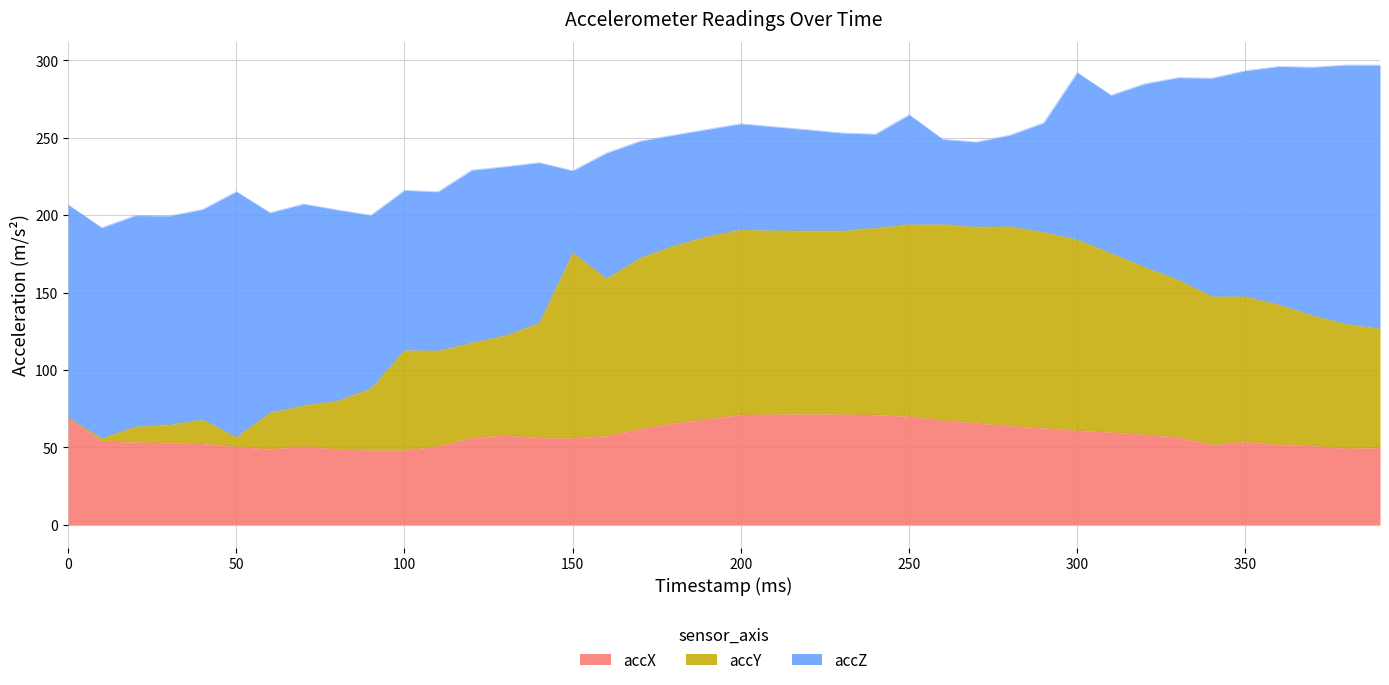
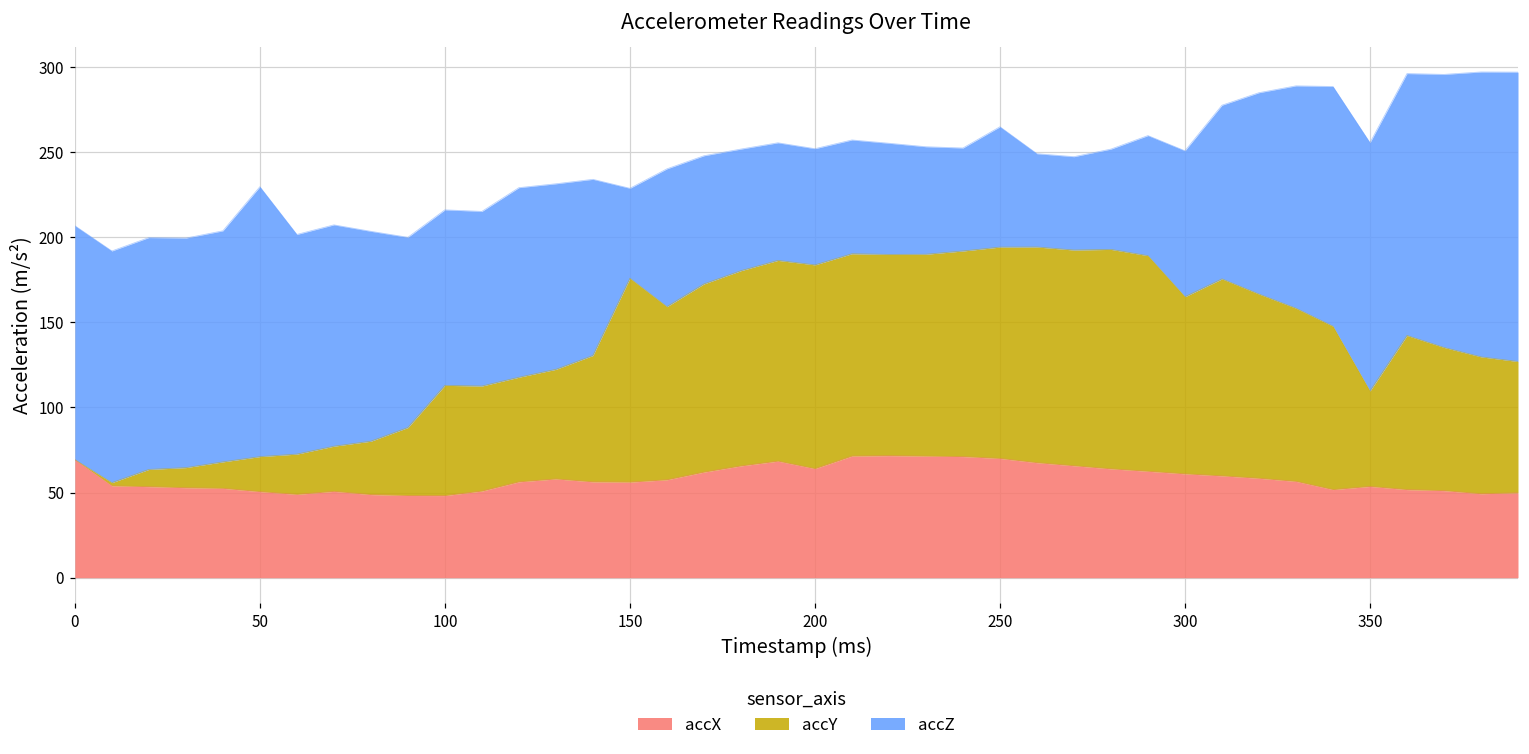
  {
    "accX": {
      "50": 51,
      "100": 48,
      "150": 56,
-     "200": 71,
+     "200": 64,
      "250": 70,
      "300": 61,
      "350": 54
    },
    "accY": {
-     "50": 6,
+     "50": 21,
      "100": 65,
      "150": 120,
      "200": 120,
      "250": 124,
-     "300": 123,
-     "350": 94
+     "300": 104,
+     "350": 56
    },
    "accZ": {
      "0": 137,
      "50": 159,
      "100": 103,
      "150": 53,
      "200": 68,
      "250": 71,
-     "300": 108,
+     "300": 86,
      "350": 146
    }
  }
